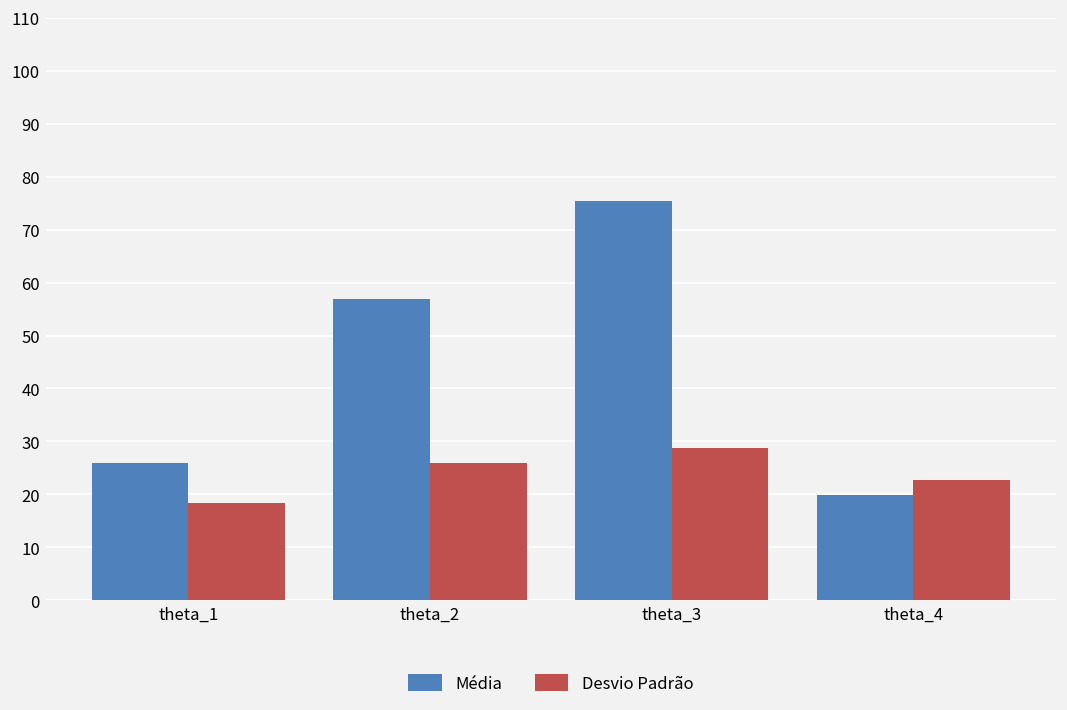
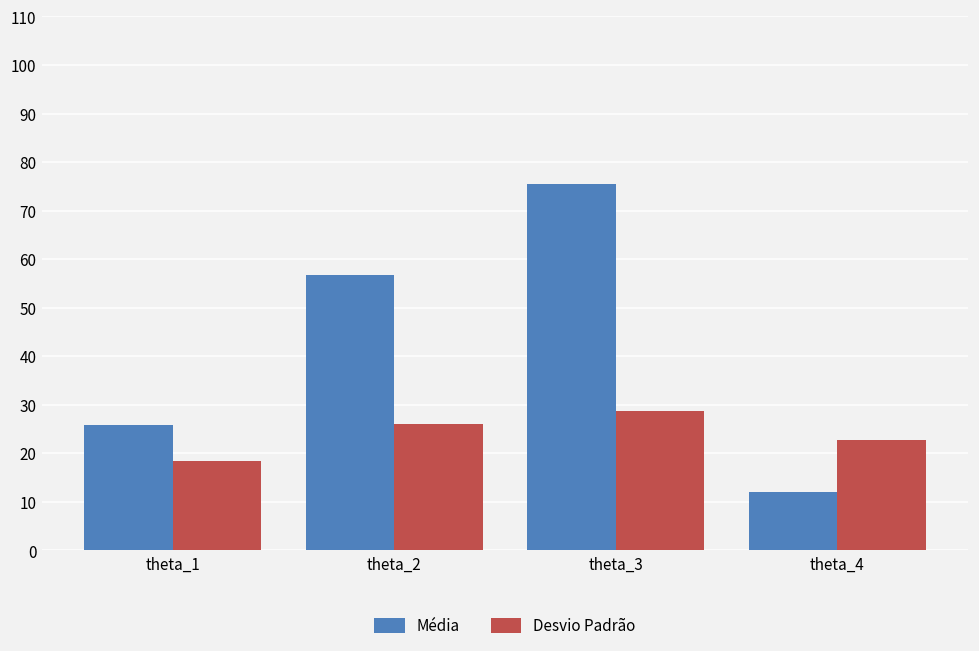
  {
    "Média": {
      "theta_1": 26,
      "theta_2": 57,
      "theta_3": 75,
-     "theta_4": 20
+     "theta_4": 12
    },
    "Desvio Padrão": {
      "theta_1": 18,
      "theta_2": 26,
      "theta_3": 29,
      "theta_4": 23
    }
  }
